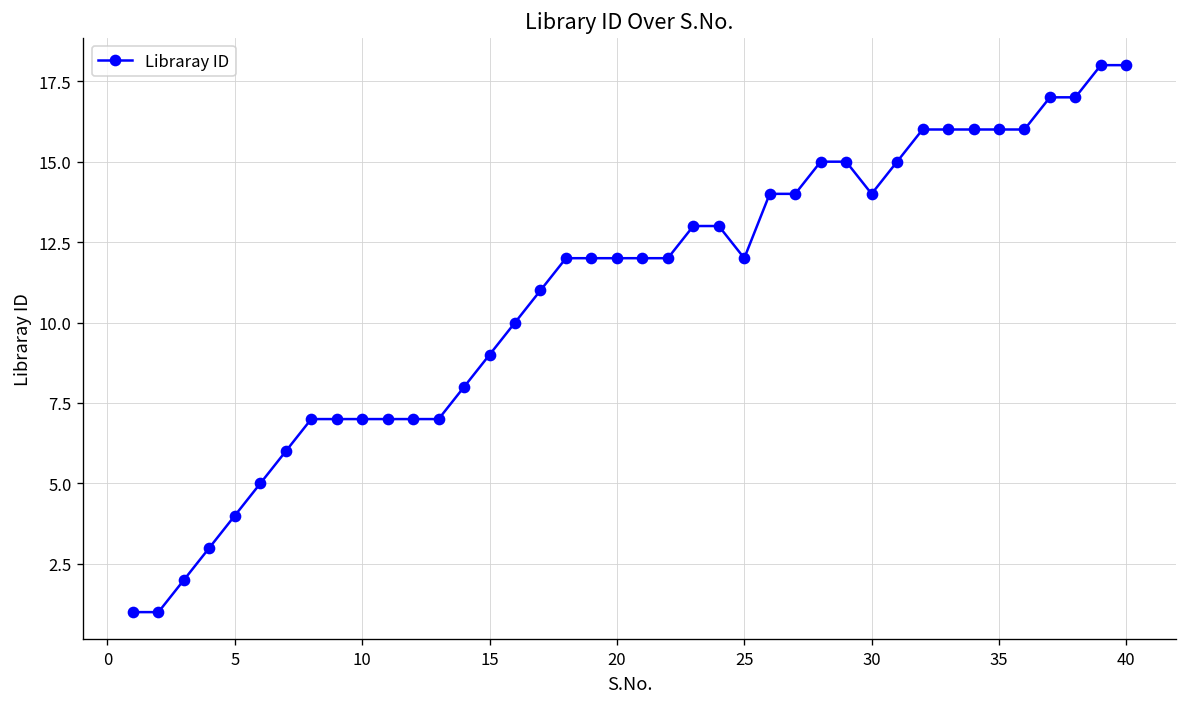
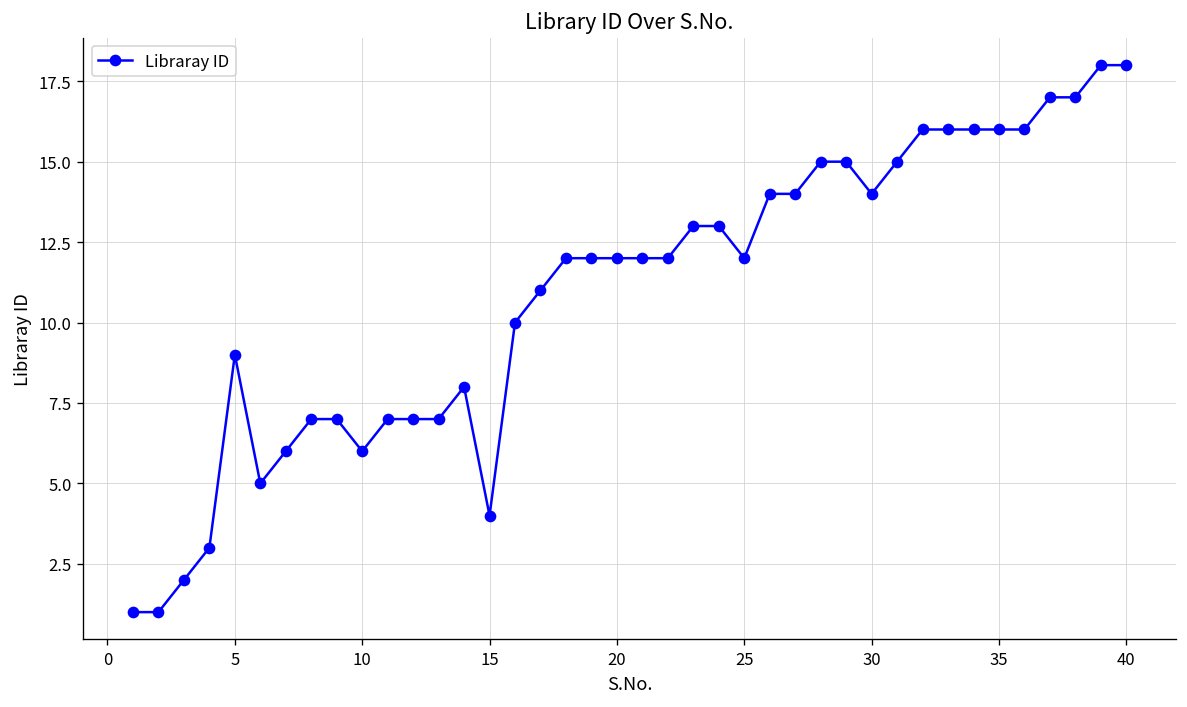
  {
-   "5": 4,
-   "10": 7,
-   "15": 9,
+   "5": 9,
+   "10": 6,
+   "15": 4,
    "20": 12,
    "25": 12,
    "30": 14,
    "35": 16,
    "40": 18
  }
